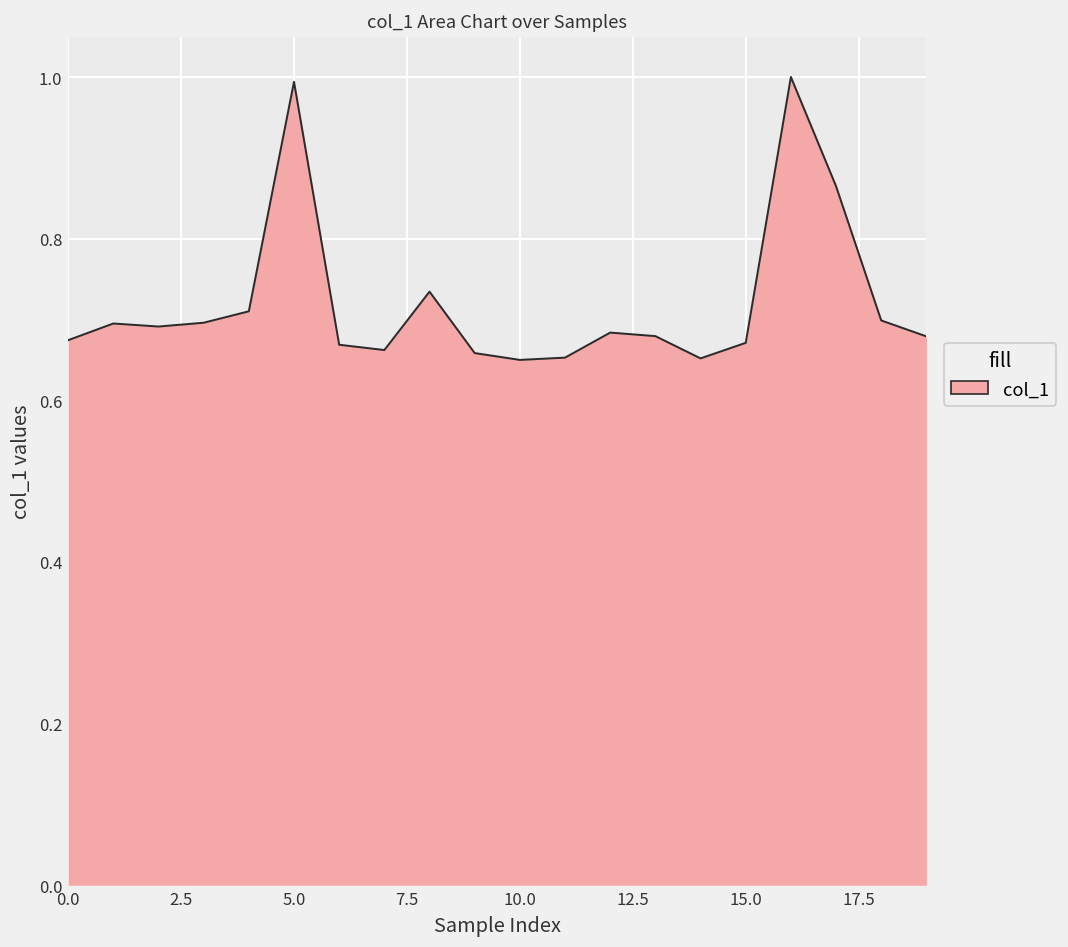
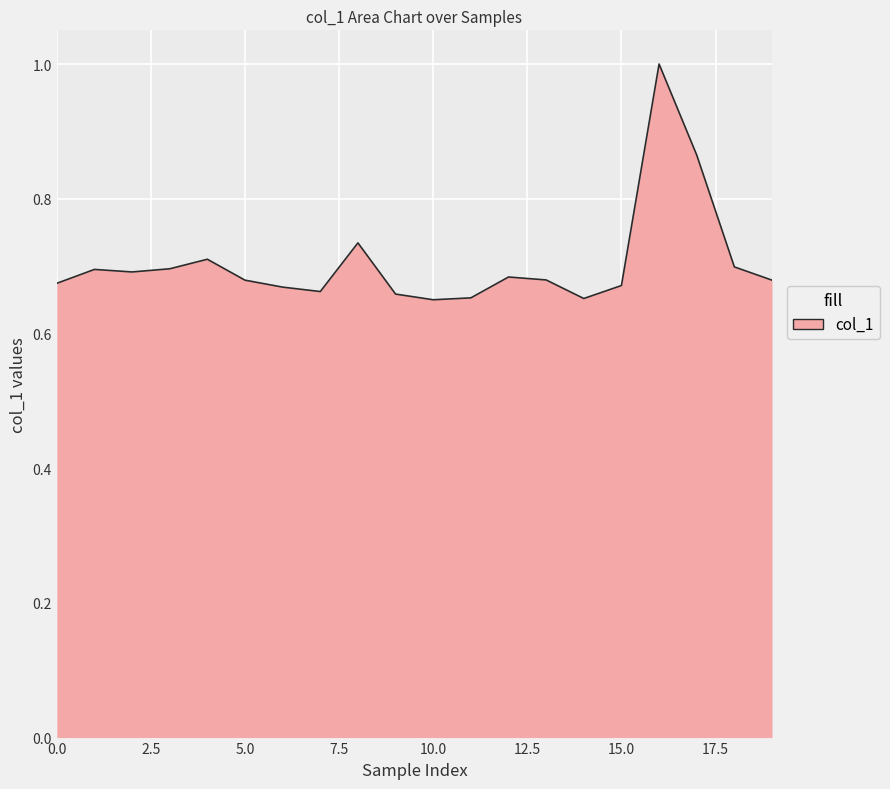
  {
    "0.0": 0.67,
-   "5.0": 0.99,
+   "5.0": 0.68,
    "10.0": 0.65,
    "15.0": 0.67
  }
